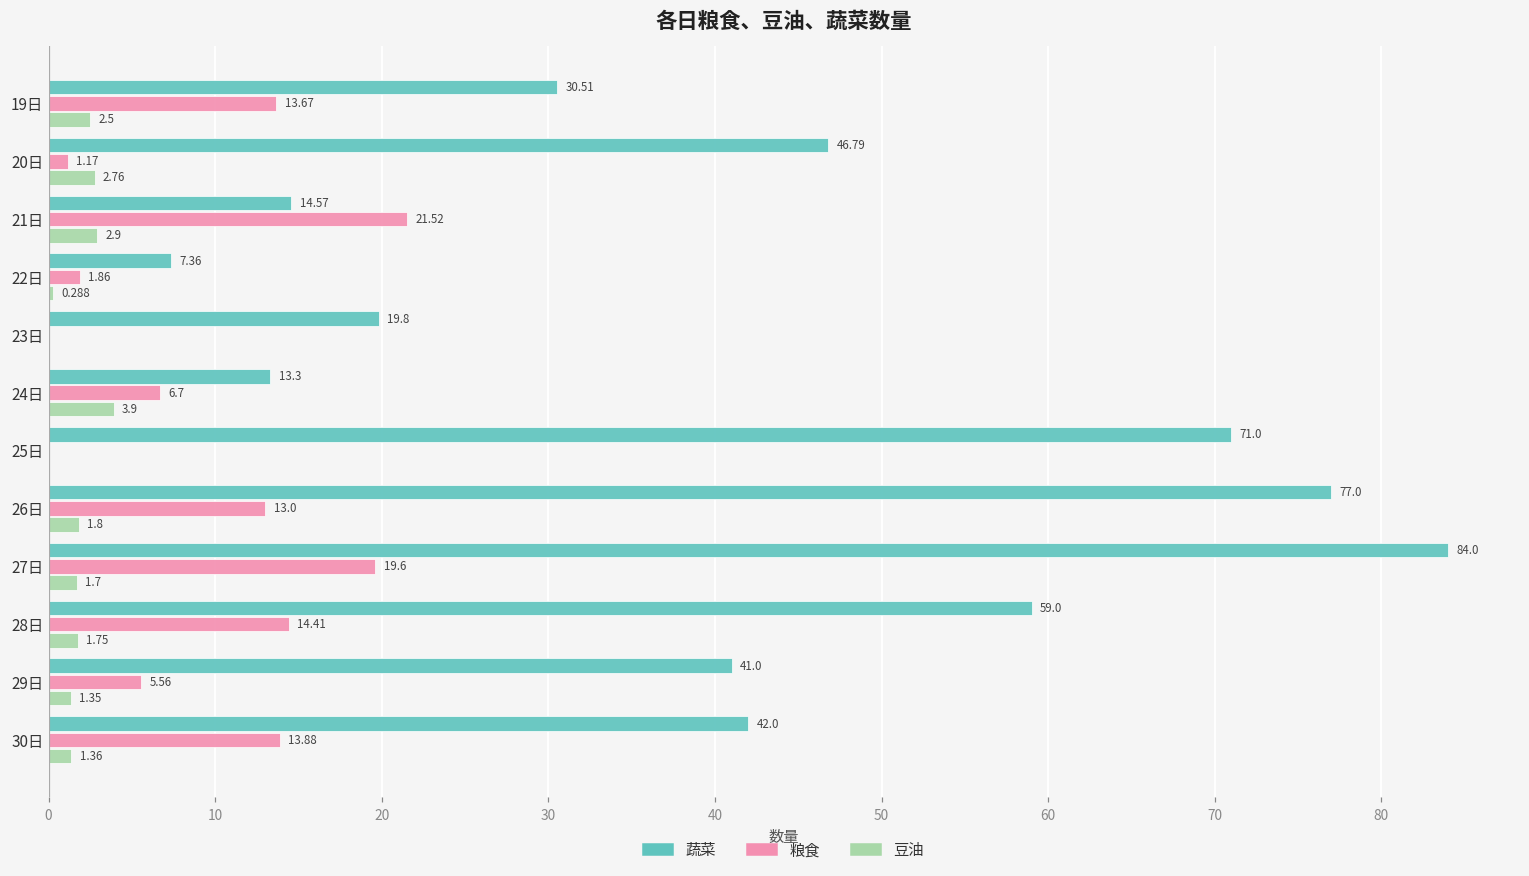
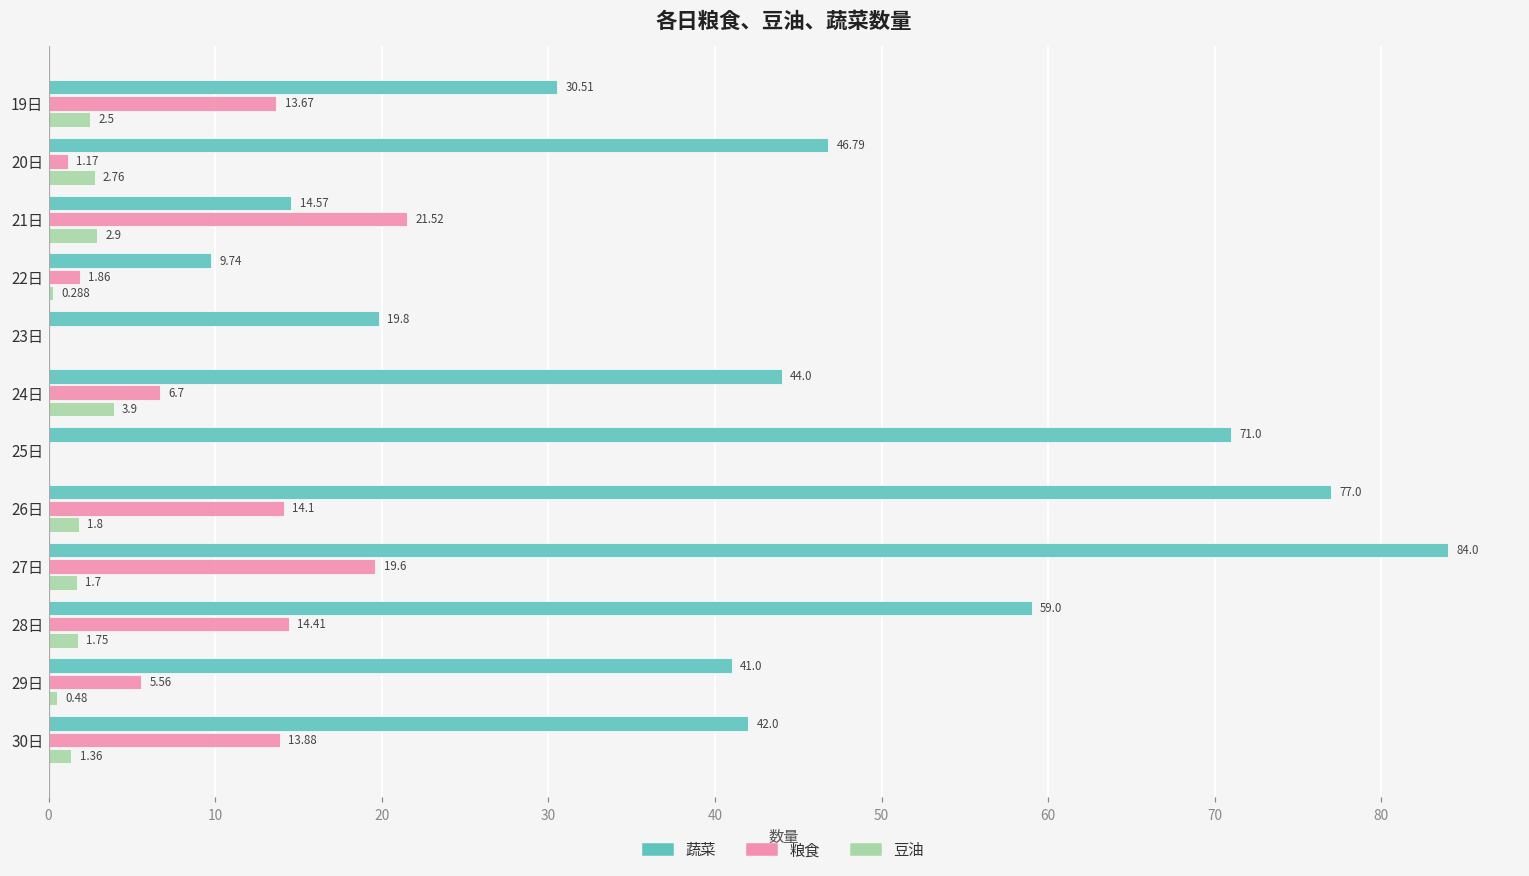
  {
    "蔬菜": {
      "19日": 30.51,
      "20日": 46.79,
      "21日": 14.57,
-     "22日": 7.36,
+     "22日": 9.74,
      "23日": 19.8,
-     "24日": 13.3,
+     "24日": 44.0,
      "25日": 71.0,
      "26日": 77.0,
      "27日": 84.0,
      "28日": 59.0,
      "29日": 41.0,
      "30日": 42.0
    },
    "粮食": {
      "19日": 13.67,
      "20日": 1.17,
      "21日": 21.52,
      "22日": 1.86,
      "24日": 6.7,
-     "26日": 13.0,
+     "26日": 14.1,
      "27日": 19.6,
      "28日": 14.41,
      "29日": 5.56,
      "30日": 13.88
    },
    "豆油": {
      "19日": 2.5,
      "20日": 2.76,
      "21日": 2.9,
      "22日": 0.288,
      "24日": 3.9,
      "26日": 1.8,
      "27日": 1.7,
      "28日": 1.75,
-     "29日": 1.35,
+     "29日": 0.48,
      "30日": 1.36
    }
  }
